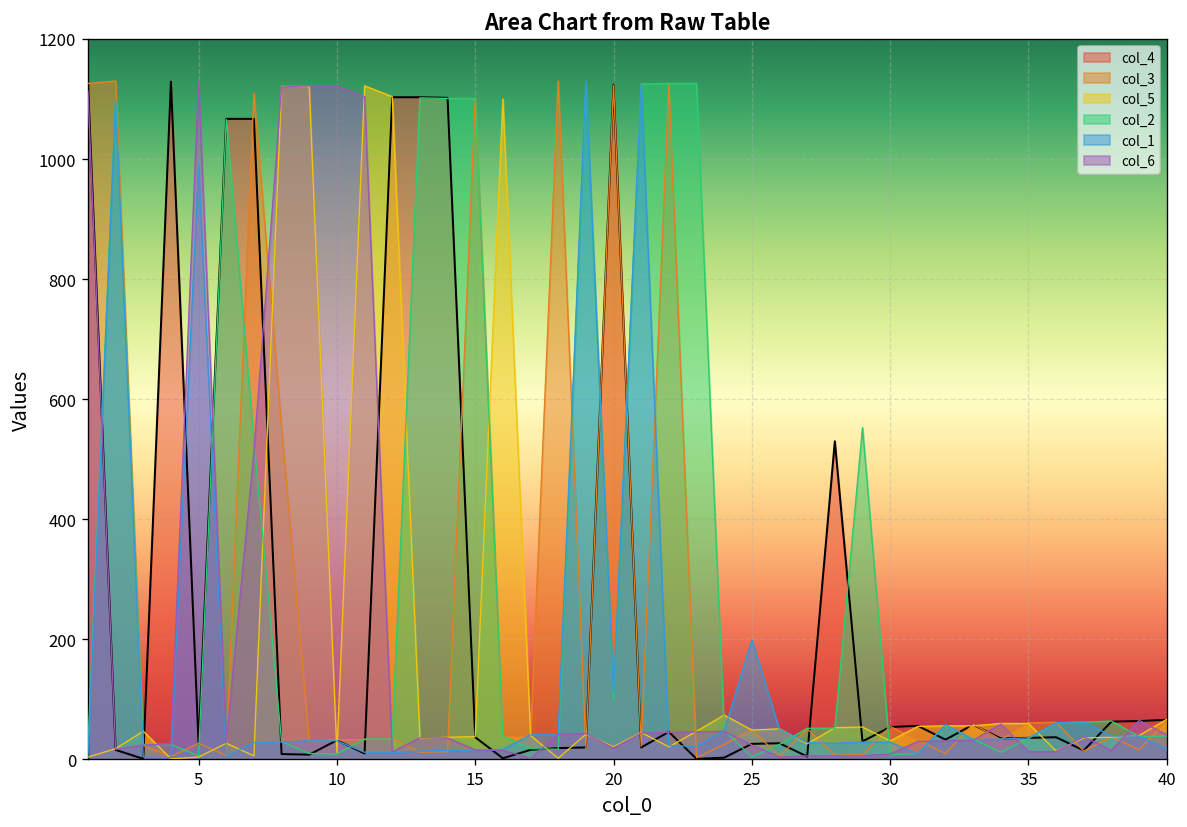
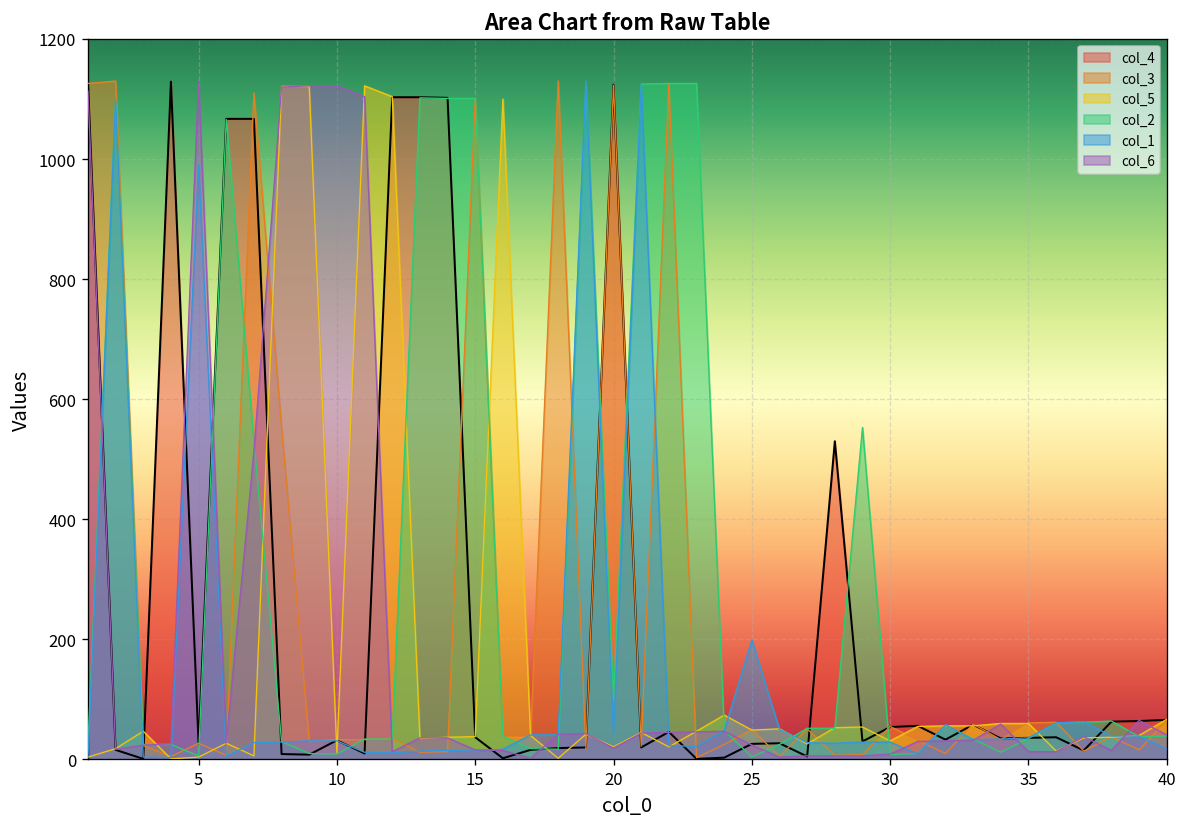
  {
    "col_2": {
      "20": 100,
      "25": 0
    },
    "col_1": {
      "5": 990,
-     "20": 110,
+     "20": 40,
      "25": 200,
      "40": 20
    },
    "col_6": {
      "5": 1130,
      "10": 1120,
      "35": 10
    }
  }
